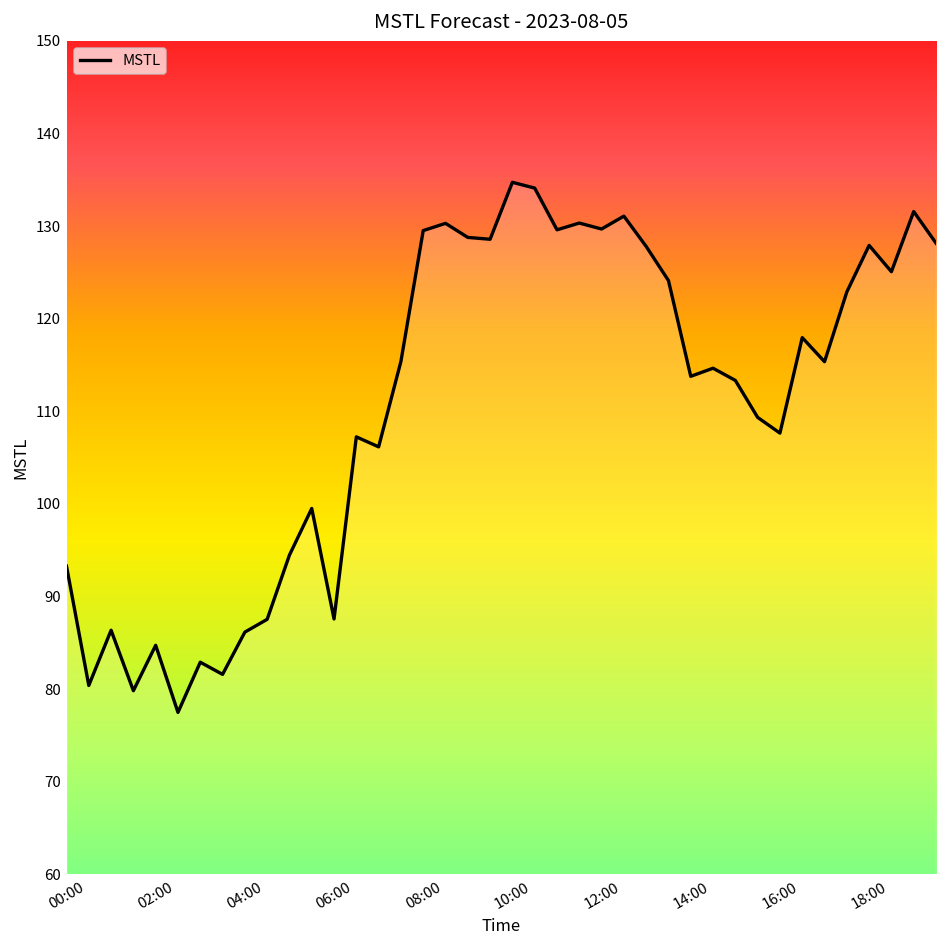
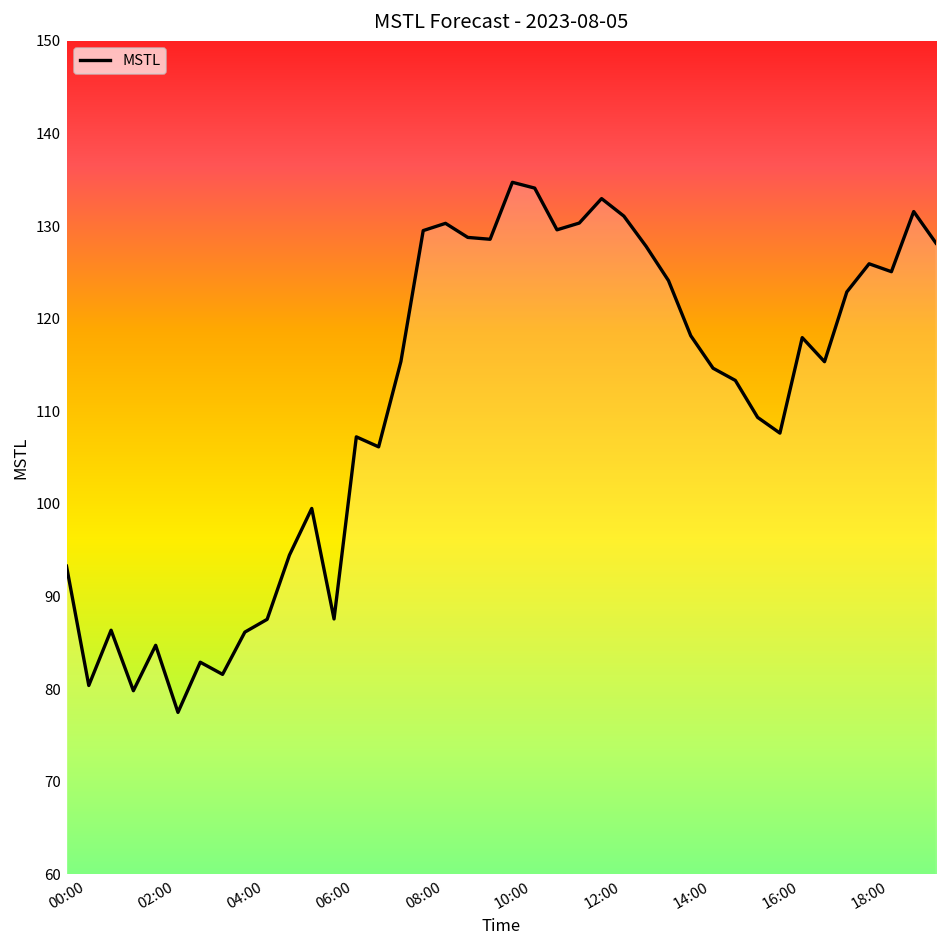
  {
    "00:00": 93,
    "02:00": 85,
    "04:00": 86,
    "06:00": 88,
    "08:00": 130,
    "10:00": 135,
-   "12:00": 130,
-   "14:00": 114,
+   "12:00": 133,
+   "14:00": 118,
    "16:00": 108,
-   "18:00": 128
+   "18:00": 126
  }
